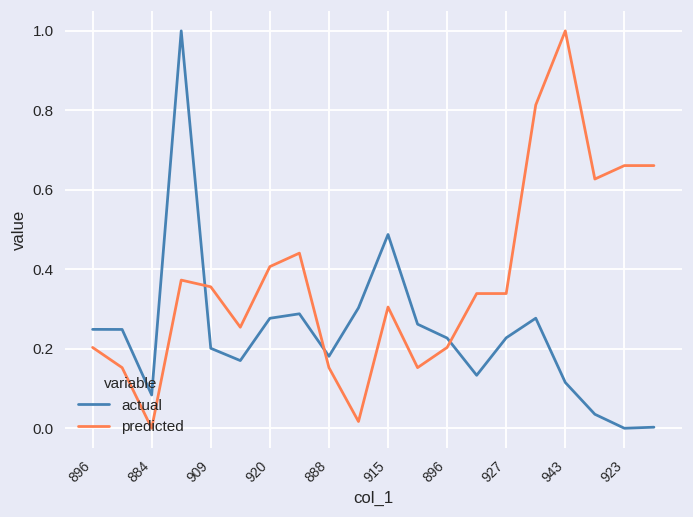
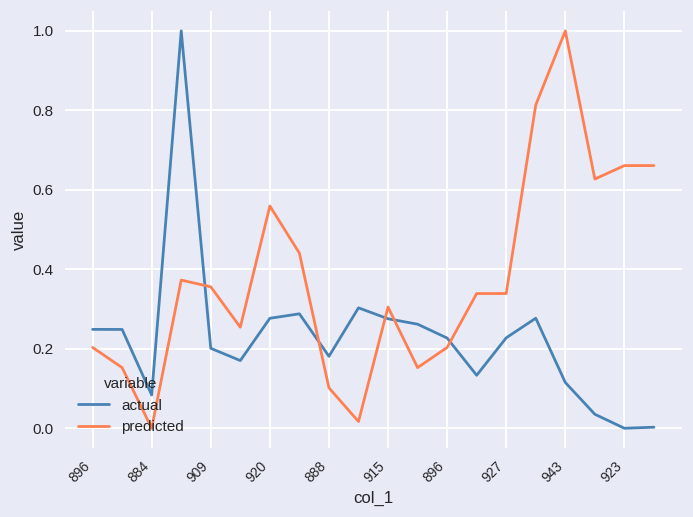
  {
    "actual": {
      "884": 0.08,
      "909": 0.20,
      "920": 0.28,
      "888": 0.18,
-     "915": 0.49,
+     "915": 0.28,
      "927": 0.23,
      "943": 0.12,
      "923": 0.00
    },
    "predicted": {
      "884": 0.00,
      "909": 0.36,
-     "920": 0.41,
-     "888": 0.15,
+     "920": 0.56,
+     "888": 0.10,
      "915": 0.31,
      "927": 0.34,
      "943": 1.00,
      "923": 0.66
    }
  }
